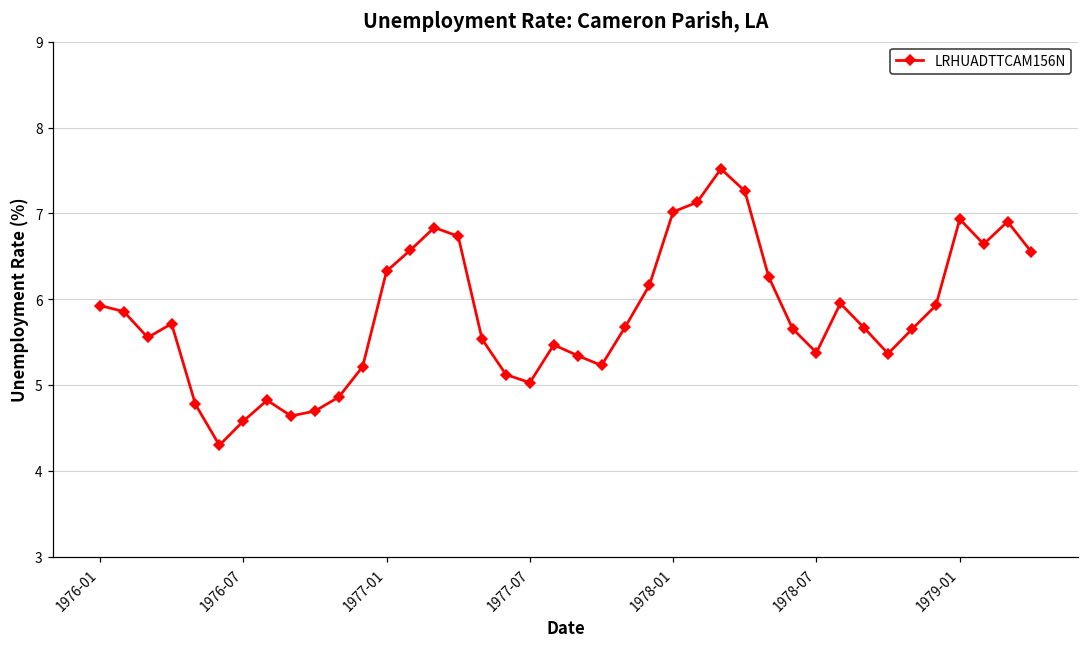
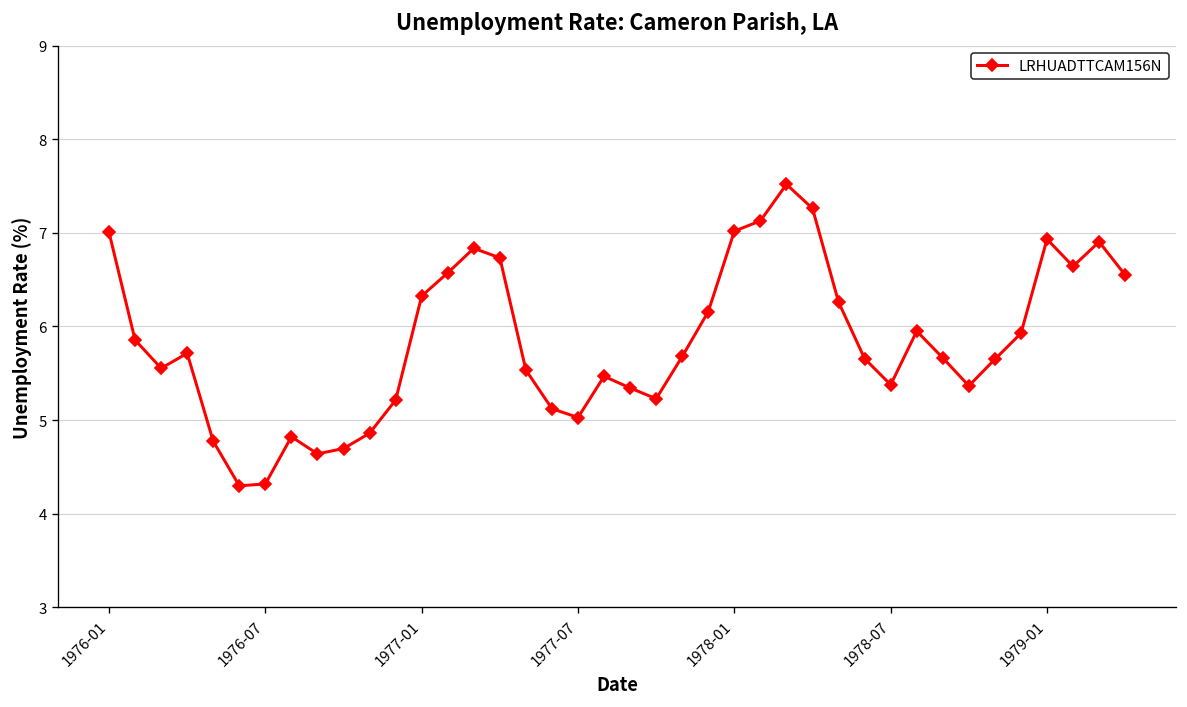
  {
-   "1976-01": 5.9,
-   "1976-07": 4.6,
+   "1976-01": 7.0,
+   "1976-07": 4.3,
    "1977-01": 6.3,
    "1977-07": 5.0,
    "1978-01": 7.0,
    "1978-07": 5.4,
    "1979-01": 6.9
  }
